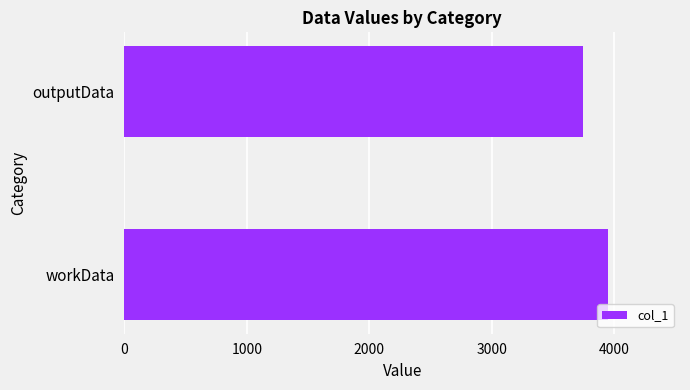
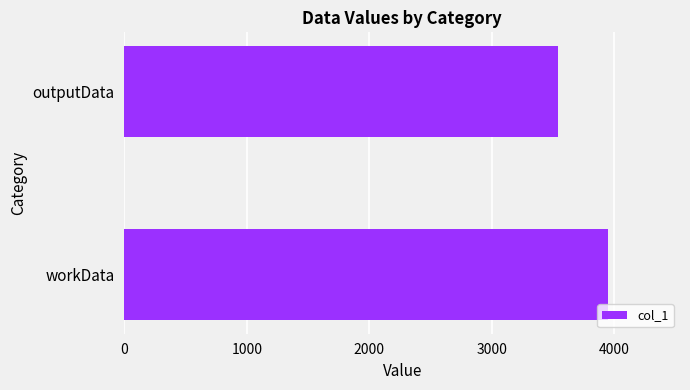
  {
-   "outputData": 3750,
+   "outputData": 3540,
    "workData": 3950
  }
